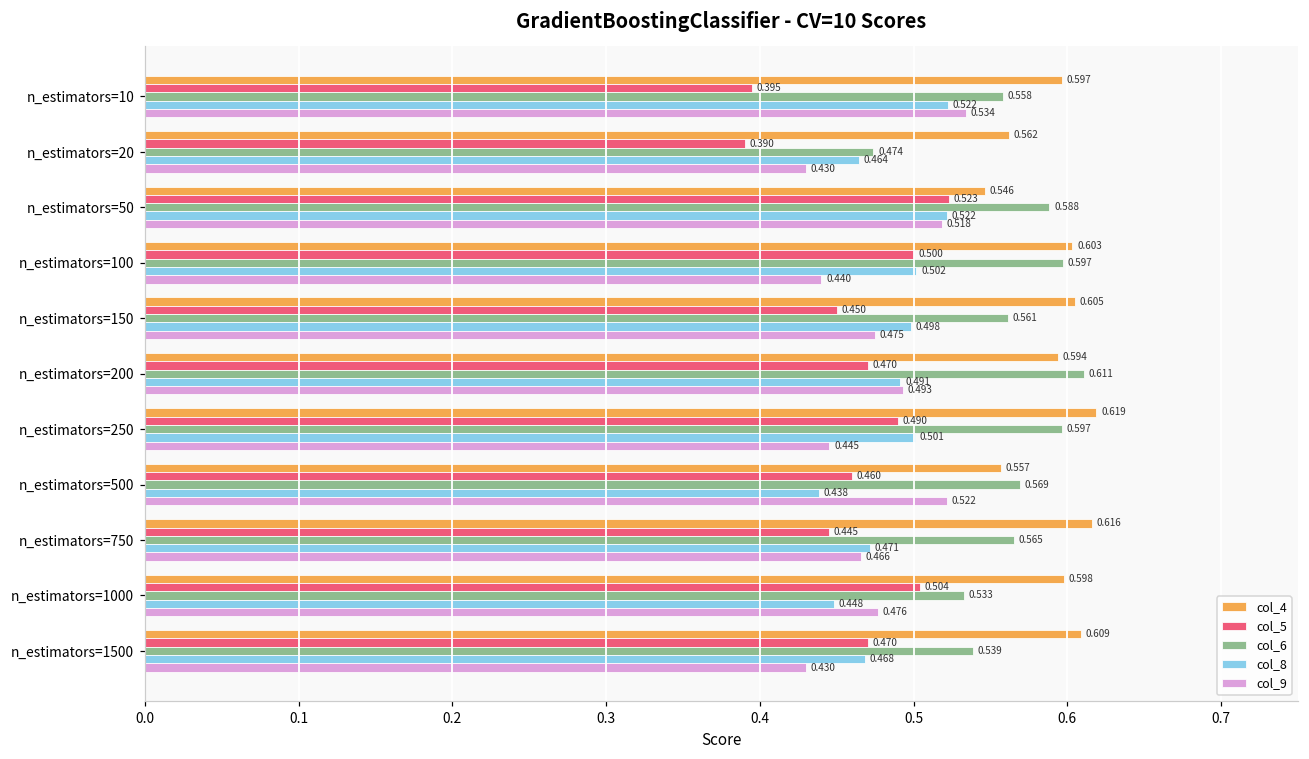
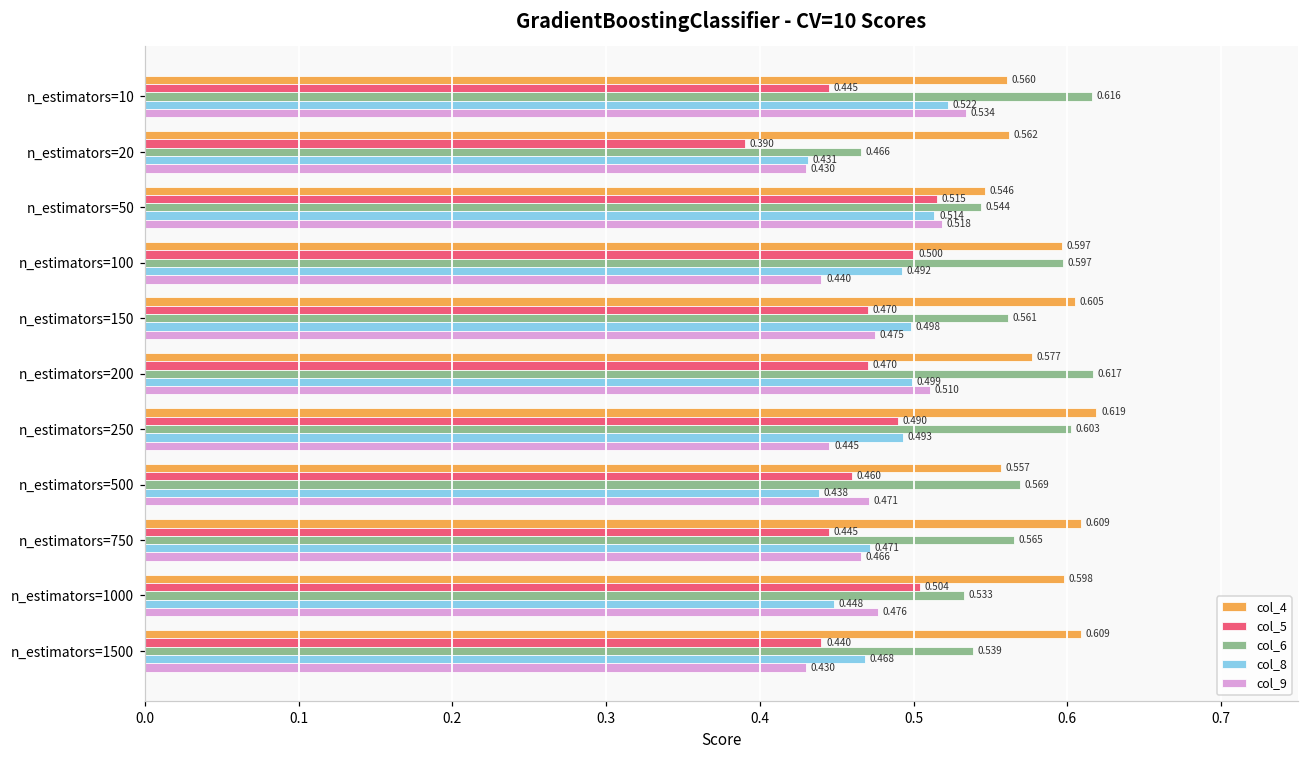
  {
    "col_4": {
-     "n_estimators=10": 0.597,
+     "n_estimators=10": 0.560,
      "n_estimators=20": 0.562,
      "n_estimators=50": 0.546,
-     "n_estimators=100": 0.603,
+     "n_estimators=100": 0.597,
      "n_estimators=150": 0.605,
-     "n_estimators=200": 0.594,
+     "n_estimators=200": 0.577,
      "n_estimators=250": 0.619,
      "n_estimators=500": 0.557,
-     "n_estimators=750": 0.616,
+     "n_estimators=750": 0.609,
      "n_estimators=1000": 0.598,
      "n_estimators=1500": 0.609
    },
    "col_5": {
-     "n_estimators=10": 0.395,
+     "n_estimators=10": 0.445,
      "n_estimators=20": 0.390,
-     "n_estimators=50": 0.523,
+     "n_estimators=50": 0.515,
      "n_estimators=100": 0.500,
-     "n_estimators=150": 0.450,
+     "n_estimators=150": 0.470,
      "n_estimators=200": 0.470,
      "n_estimators=250": 0.490,
      "n_estimators=500": 0.460,
      "n_estimators=750": 0.445,
      "n_estimators=1000": 0.504,
-     "n_estimators=1500": 0.470
+     "n_estimators=1500": 0.440
    },
    "col_6": {
-     "n_estimators=10": 0.558,
-     "n_estimators=20": 0.474,
-     "n_estimators=50": 0.588,
+     "n_estimators=10": 0.616,
+     "n_estimators=20": 0.466,
+     "n_estimators=50": 0.544,
      "n_estimators=100": 0.597,
      "n_estimators=150": 0.561,
-     "n_estimators=200": 0.611,
-     "n_estimators=250": 0.597,
+     "n_estimators=200": 0.617,
+     "n_estimators=250": 0.603,
      "n_estimators=500": 0.569,
      "n_estimators=750": 0.565,
      "n_estimators=1000": 0.533,
      "n_estimators=1500": 0.539
    },
    "col_8": {
      "n_estimators=10": 0.522,
-     "n_estimators=20": 0.464,
-     "n_estimators=50": 0.522,
-     "n_estimators=100": 0.502,
+     "n_estimators=20": 0.431,
+     "n_estimators=50": 0.514,
+     "n_estimators=100": 0.492,
      "n_estimators=150": 0.498,
-     "n_estimators=200": 0.491,
-     "n_estimators=250": 0.501,
+     "n_estimators=200": 0.499,
+     "n_estimators=250": 0.493,
      "n_estimators=500": 0.438,
      "n_estimators=750": 0.471,
      "n_estimators=1000": 0.448,
      "n_estimators=1500": 0.468
    },
    "col_9": {
      "n_estimators=10": 0.534,
      "n_estimators=20": 0.430,
      "n_estimators=50": 0.518,
      "n_estimators=100": 0.440,
      "n_estimators=150": 0.475,
-     "n_estimators=200": 0.493,
+     "n_estimators=200": 0.510,
      "n_estimators=250": 0.445,
-     "n_estimators=500": 0.522,
+     "n_estimators=500": 0.471,
      "n_estimators=750": 0.466,
      "n_estimators=1000": 0.476,
      "n_estimators=1500": 0.430
    }
  }
